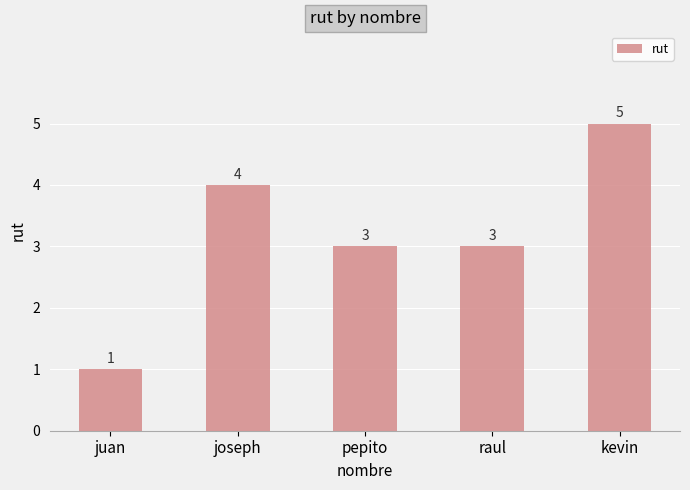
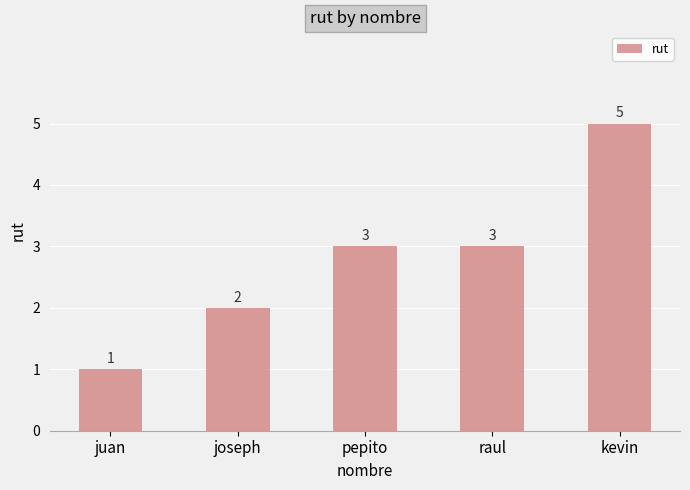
  {
    "juan": 1,
-   "joseph": 4,
+   "joseph": 2,
    "pepito": 3,
    "raul": 3,
    "kevin": 5
  }
